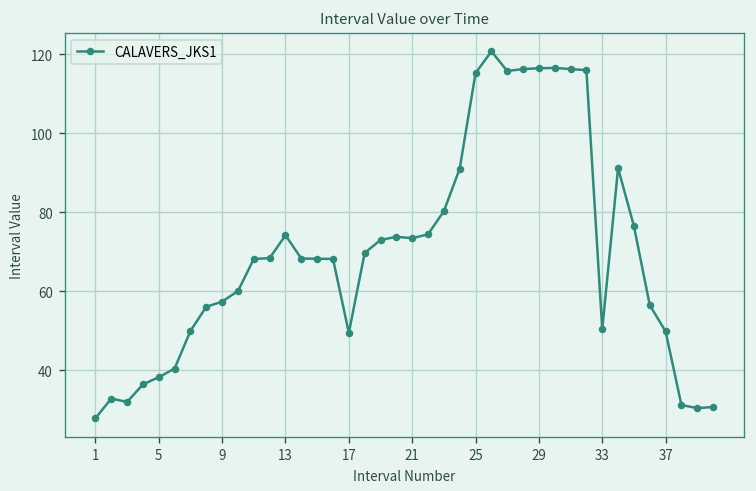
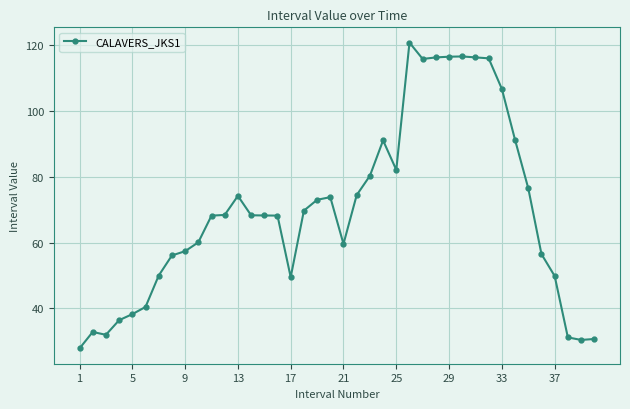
  {
    "1": 28,
    "5": 38,
    "9": 57,
    "13": 74,
    "17": 50,
-   "21": 73,
-   "25": 115,
+   "21": 60,
+   "25": 82,
    "29": 116,
-   "33": 50,
+   "33": 107,
    "37": 50
  }
